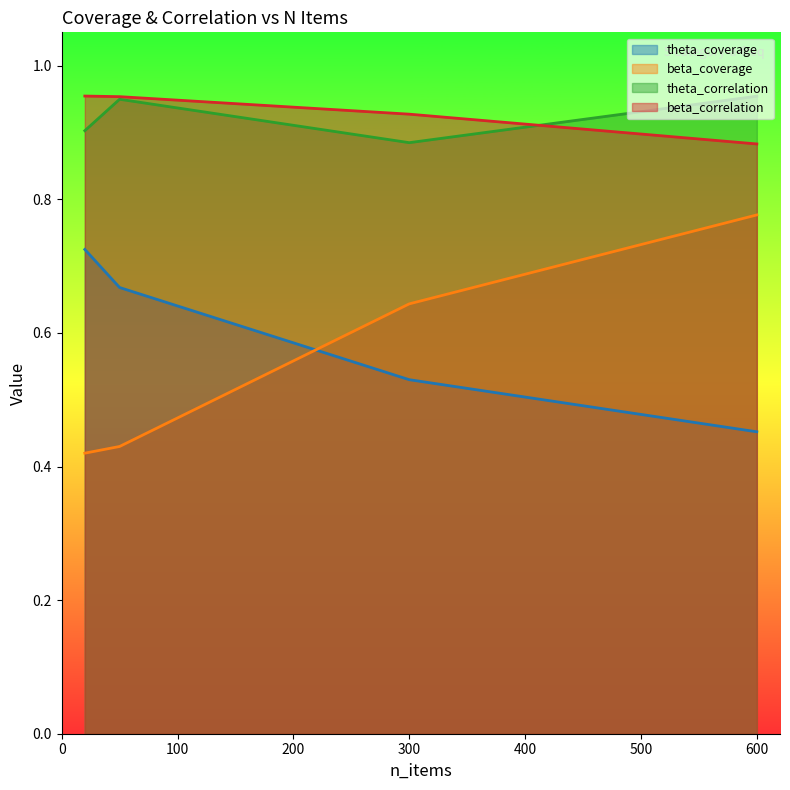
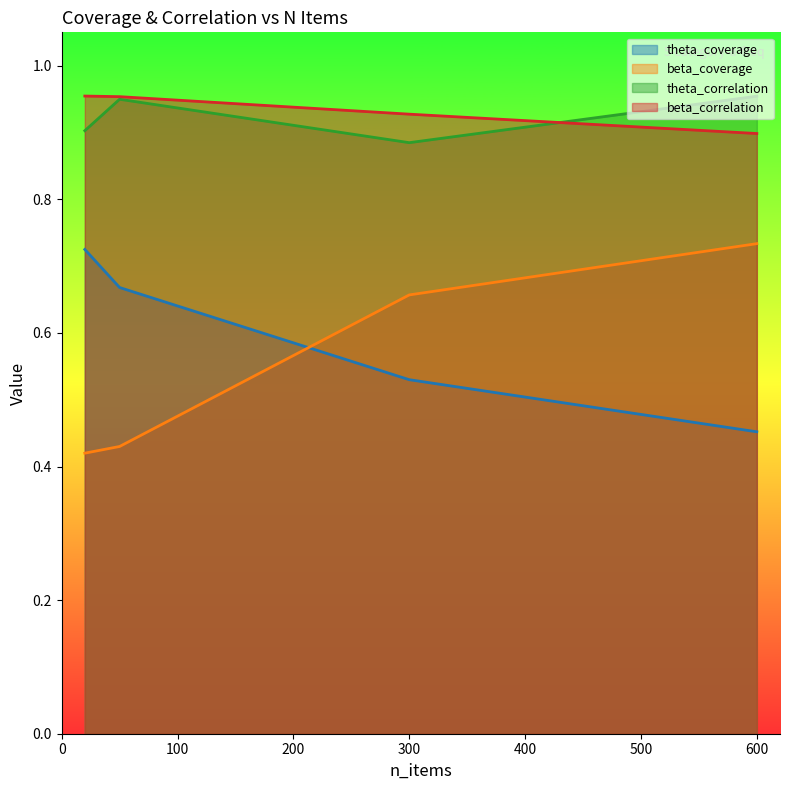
  {
    "theta_coverage": {
      "300": 0.53,
      "600": 0.45
    },
    "beta_coverage": {
-     "300": 0.64,
-     "600": 0.78
+     "300": 0.66,
+     "600": 0.73
    },
    "theta_correlation": {
      "300": 0.88
    },
    "beta_correlation": {
      "300": 0.93,
-     "600": 0.88
+     "600": 0.90
    }
  }
